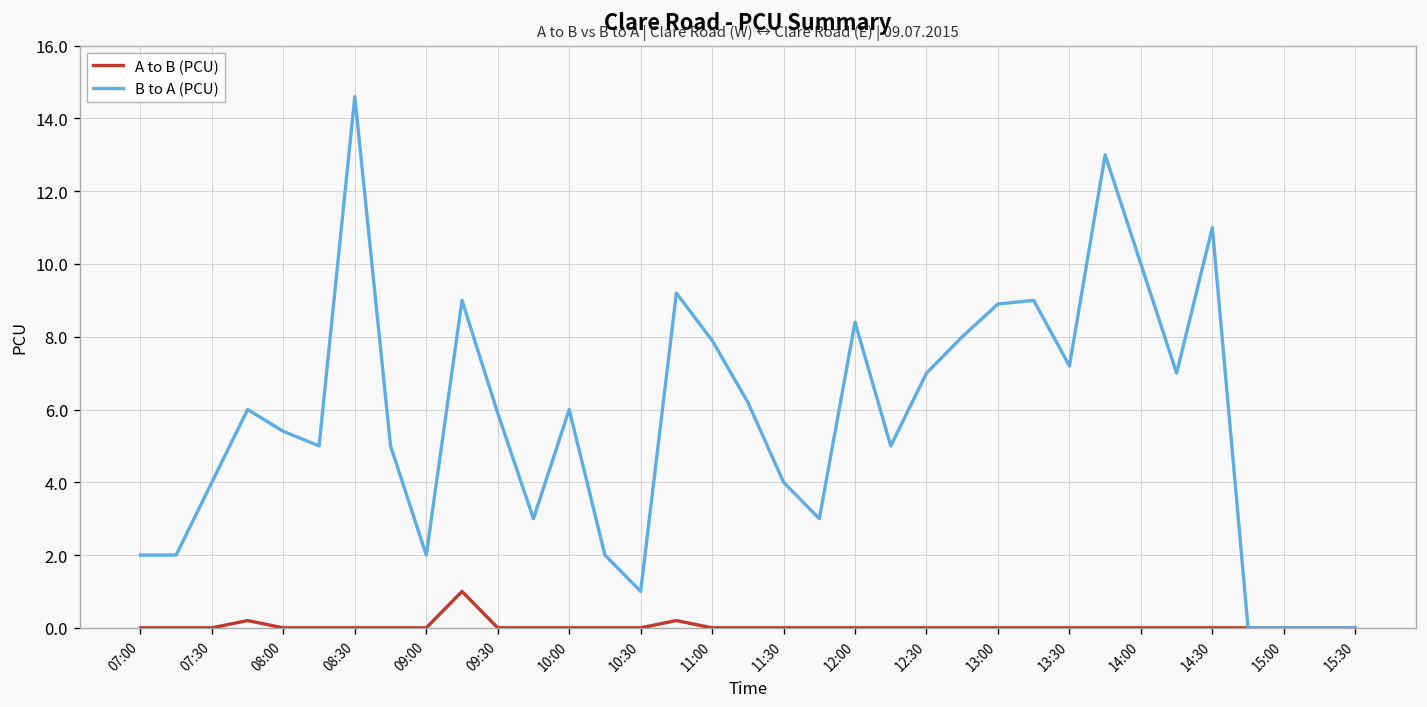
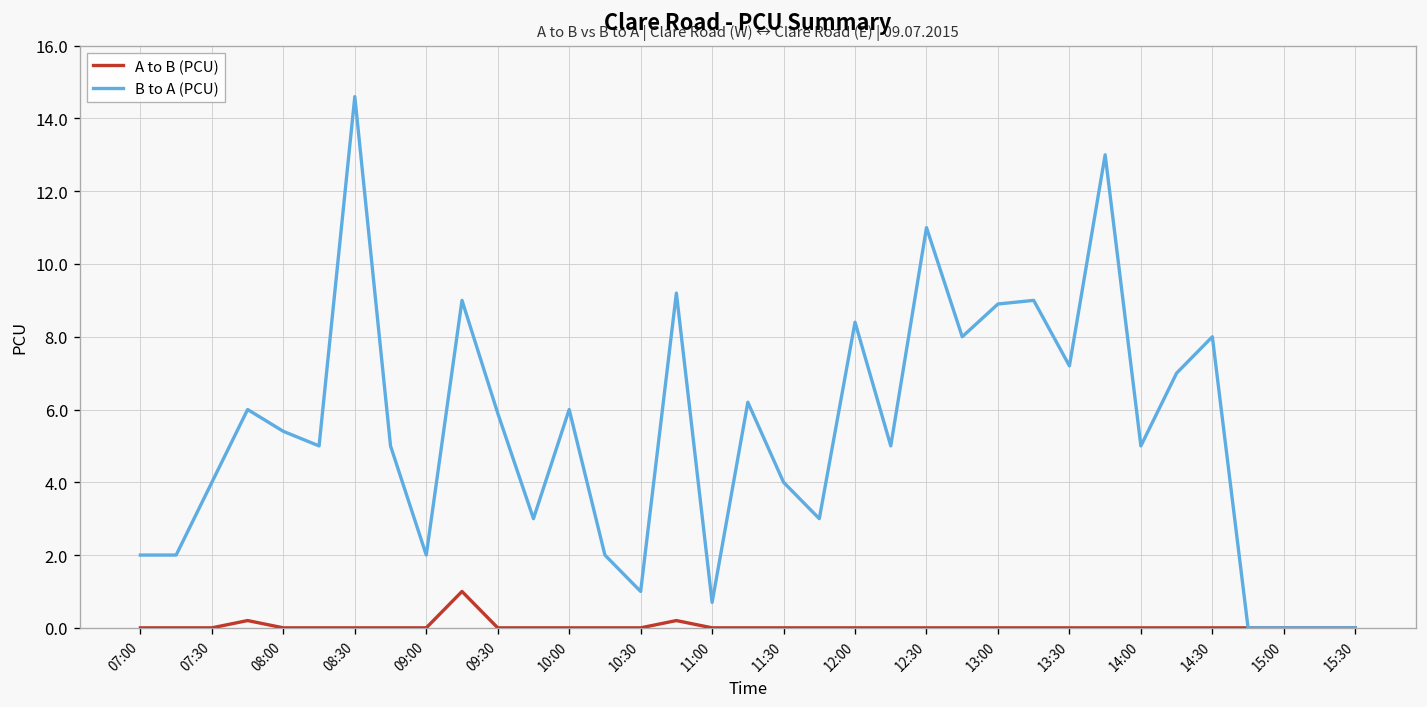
  {
    "A to B (PCU)": {
      "07:00": 0.0,
      "07:30": 0.0,
      "08:00": 0.0,
      "08:30": 0.0,
      "09:00": 0.0,
      "09:30": 0.0,
      "10:00": 0.0,
      "10:30": 0.0,
      "11:00": 0.0,
      "11:30": 0.0,
      "12:00": 0.0,
      "12:30": 0.0,
      "13:00": 0.0,
      "13:30": 0.0,
      "14:00": 0.0,
      "14:30": 0.0
    },
    "B to A (PCU)": {
      "07:00": 2.0,
      "07:30": 4.0,
      "08:00": 5.4,
      "08:30": 14.6,
      "09:00": 2.0,
      "09:30": 5.9,
      "10:00": 6.0,
      "10:30": 1.0,
-     "11:00": 7.9,
+     "11:00": 0.7,
      "11:30": 4.0,
      "12:00": 8.4,
-     "12:30": 7,
+     "12:30": 11,
      "13:00": 8.9,
      "13:30": 7.2,
-     "14:00": 10,
-     "14:30": 11
+     "14:00": 5,
+     "14:30": 8
    }
  }
